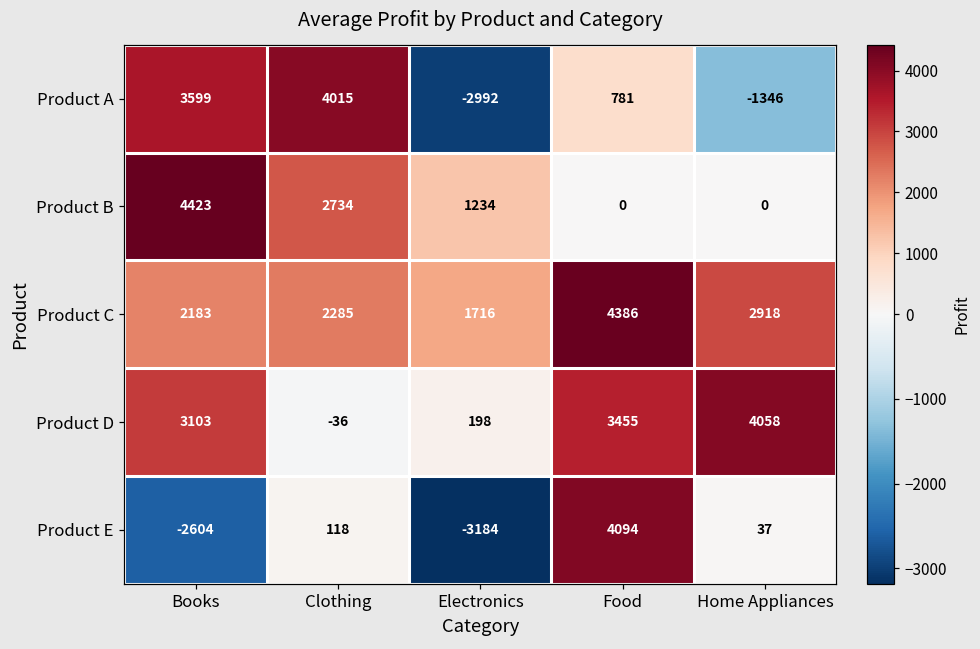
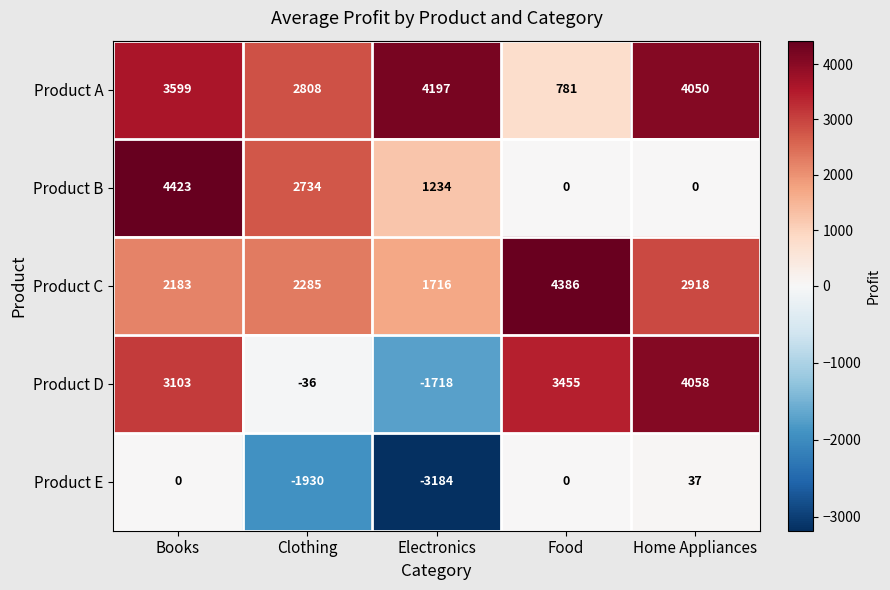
  {
    "Product A": {
      "Books": 3599,
-     "Clothing": 4015,
-     "Electronics": -2992,
+     "Clothing": 2808,
+     "Electronics": 4197,
      "Food": 781,
-     "Home Appliances": -1346
+     "Home Appliances": 4050
    },
    "Product B": {
      "Books": 4423,
      "Clothing": 2734,
      "Electronics": 1234,
      "Food": 0,
      "Home Appliances": 0
    },
    "Product C": {
      "Books": 2183,
      "Clothing": 2285,
      "Electronics": 1716,
      "Food": 4386,
      "Home Appliances": 2918
    },
    "Product D": {
      "Books": 3103,
      "Clothing": -36,
-     "Electronics": 198,
+     "Electronics": -1718,
      "Food": 3455,
      "Home Appliances": 4058
    },
    "Product E": {
-     "Books": -2604,
-     "Clothing": 118,
+     "Books": 0,
+     "Clothing": -1930,
      "Electronics": -3184,
-     "Food": 4094,
+     "Food": 0,
      "Home Appliances": 37
    }
  }
